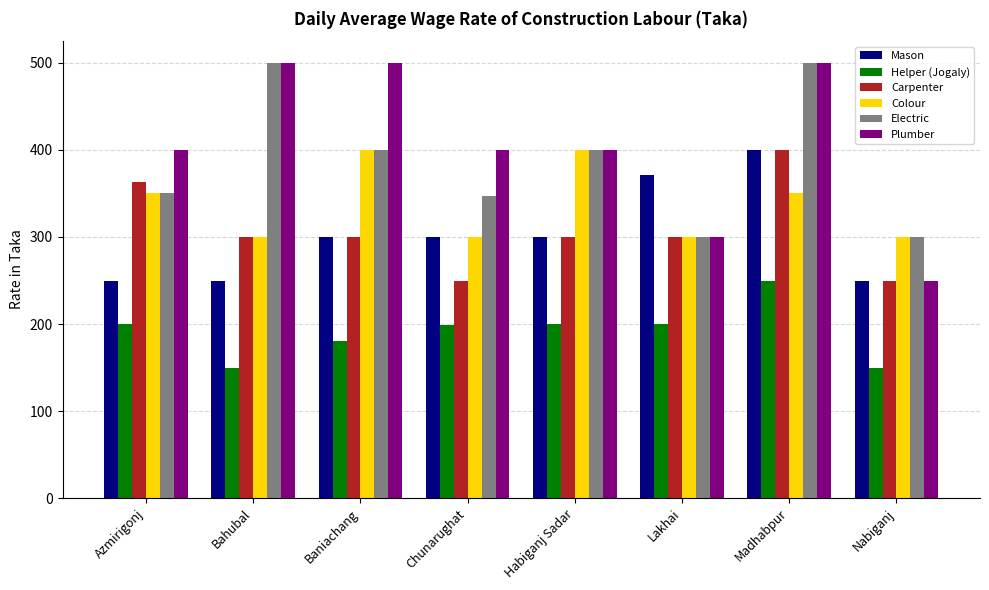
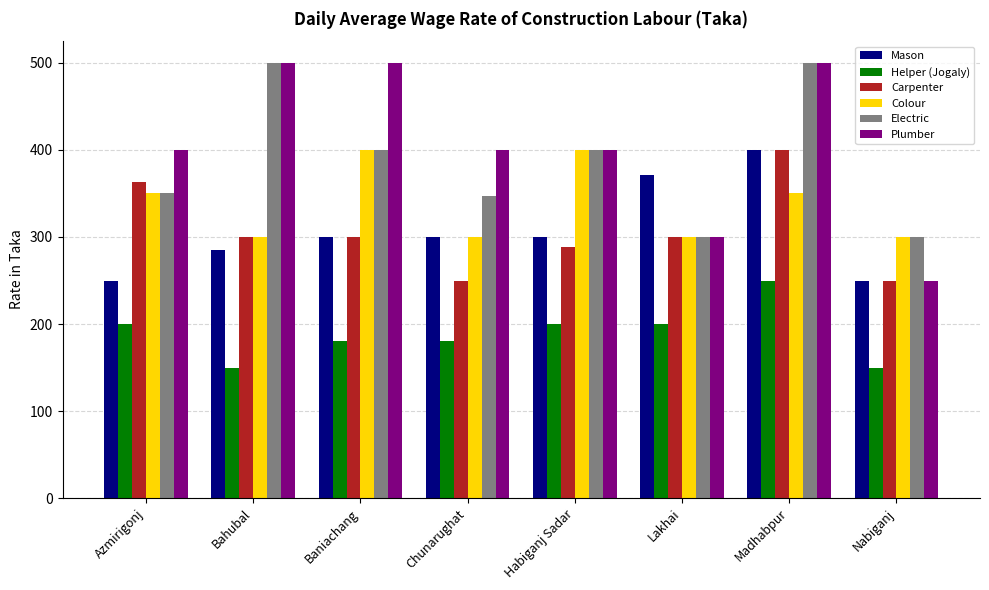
  {
    "Mason": {
      "Azmirigonj": 250,
-     "Bahubal": 250,
+     "Bahubal": 290,
      "Baniachang": 300,
      "Chunarughat": 300,
      "Habiganj Sadar": 300,
      "Lakhai": 370,
      "Madhabpur": 400,
      "Nabiganj": 250
    },
    "Helper (Jogaly)": {
      "Azmirigonj": 200,
      "Bahubal": 150,
      "Baniachang": 180,
-     "Chunarughat": 200,
+     "Chunarughat": 180,
      "Habiganj Sadar": 200,
      "Lakhai": 200,
      "Madhabpur": 250,
      "Nabiganj": 150
    },
    "Carpenter": {
      "Azmirigonj": 360,
      "Bahubal": 300,
      "Baniachang": 300,
      "Chunarughat": 250,
-     "Habiganj Sadar": 300,
+     "Habiganj Sadar": 290,
      "Lakhai": 300,
      "Madhabpur": 400,
      "Nabiganj": 250
    },
    "Colour": {
      "Azmirigonj": 350,
      "Bahubal": 300,
      "Baniachang": 400,
      "Chunarughat": 300,
      "Habiganj Sadar": 400,
      "Lakhai": 300,
      "Madhabpur": 350,
      "Nabiganj": 300
    },
    "Electric": {
      "Azmirigonj": 350,
      "Bahubal": 500,
      "Baniachang": 400,
      "Chunarughat": 350,
      "Habiganj Sadar": 400,
      "Lakhai": 300,
      "Madhabpur": 500,
      "Nabiganj": 300
    },
    "Plumber": {
      "Azmirigonj": 400,
      "Bahubal": 500,
      "Baniachang": 500,
      "Chunarughat": 400,
      "Habiganj Sadar": 400,
      "Lakhai": 300,
      "Madhabpur": 500,
      "Nabiganj": 250
    }
  }
